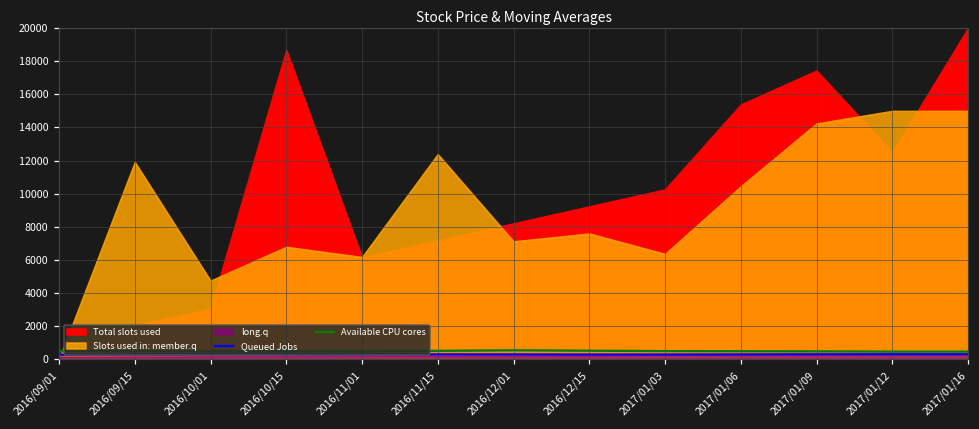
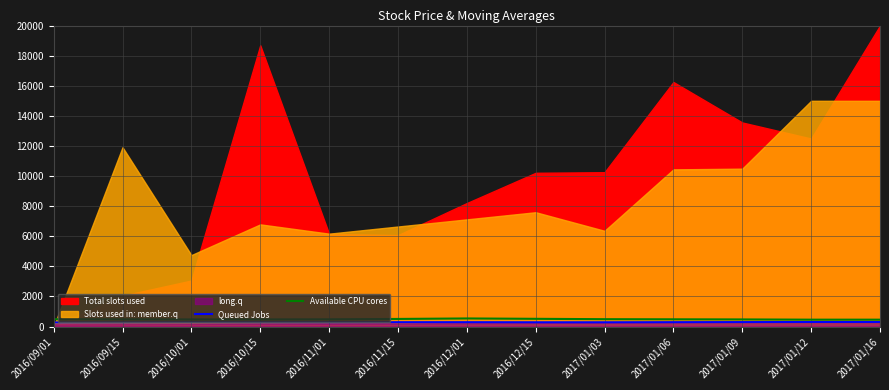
  {
    "Total slots used": {
      "2016/10/01": 3100,
      "2016/10/15": 18700,
-     "2016/11/15": 7200,
+     "2016/11/15": 6100,
      "2016/12/01": 8200,
-     "2016/12/15": 9200,
+     "2016/12/15": 10200,
      "2017/01/03": 10300,
-     "2017/01/06": 15400,
-     "2017/01/09": 17400,
+     "2017/01/06": 16200,
+     "2017/01/09": 13600,
      "2017/01/12": 12500,
      "2017/01/16": 20000
    },
    "Available CPU cores": {
      "2016/09/01": 500,
      "2016/11/15": 500,
      "2016/12/01": 500,
      "2016/12/15": 500,
      "2017/01/03": 500,
      "2017/01/06": 500
    },
    "Slots used in: member.q": {
      "2016/09/15": 11900,
      "2016/10/01": 4700,
      "2016/10/15": 6800,
-     "2016/11/15": 12400,
+     "2016/11/15": 6600,
      "2016/12/01": 7100,
      "2016/12/15": 7600,
      "2017/01/03": 6400,
      "2017/01/06": 10400,
-     "2017/01/09": 14200,
+     "2017/01/09": 10500,
      "2017/01/12": 15000,
      "2017/01/16": 15000
    }
  }
